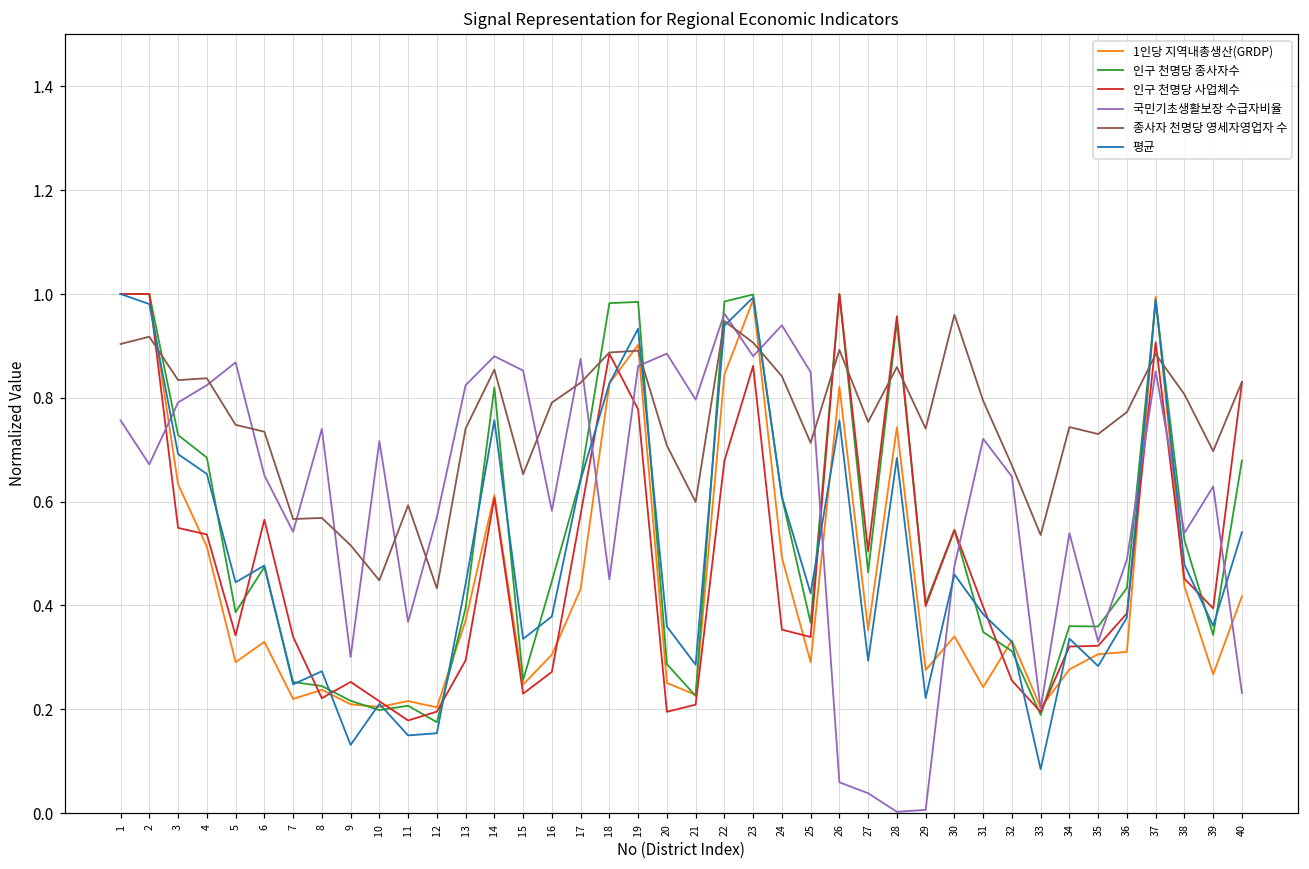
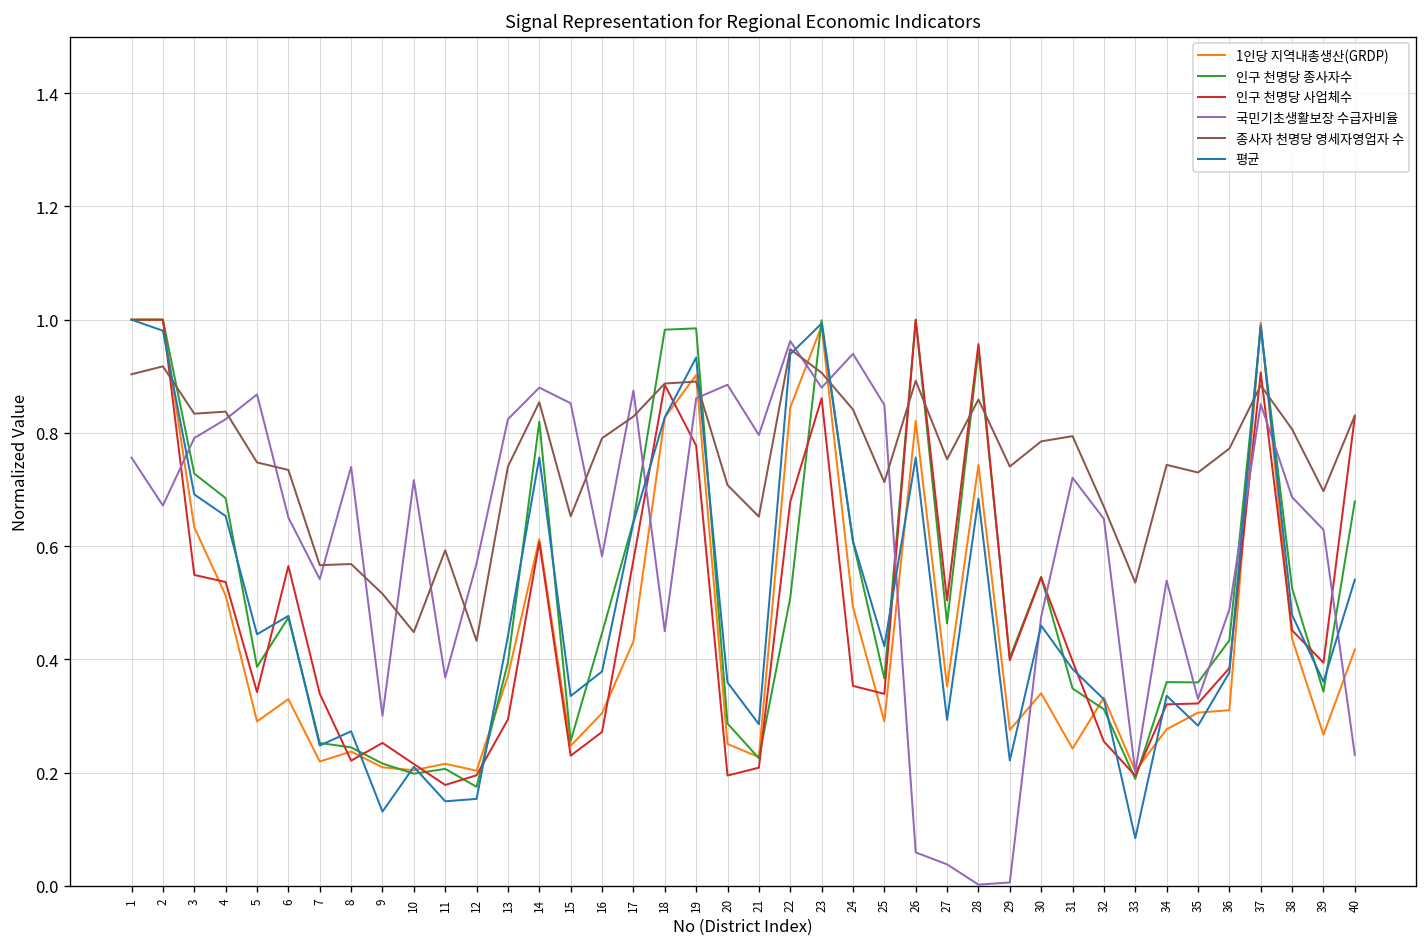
  {
    "1인당 지역내총생산(GRDP)": {
      "3": 0.63,
      "4": 0.51,
      "5": 0.29,
      "6": 0.33,
      "7": 0.22,
      "8": 0.24,
      "9": 0.21,
      "10": 0.20,
      "11": 0.22,
      "12": 0.20,
      "13": 0.37,
      "15": 0.25,
      "16": 0.31,
      "17": 0.43,
      "19": 0.90,
      "20": 0.25,
      "22": 0.84,
      "24": 0.49,
      "25": 0.29,
      "26": 0.82,
      "27": 0.35,
      "28": 0.74,
      "29": 0.28,
      "30": 0.34,
      "31": 0.24,
      "34": 0.28,
      "35": 0.31,
      "36": 0.31,
      "38": 0.44,
      "39": 0.27,
      "40": 0.42
    },
    "인구 천명당 종사자수": {
      "3": 0.73,
      "4": 0.68,
      "5": 0.39,
      "8": 0.24,
      "9": 0.22,
      "10": 0.20,
      "11": 0.21,
      "12": 0.18,
      "13": 0.39,
      "14": 0.82,
      "15": 0.26,
      "16": 0.45,
      "18": 0.98,
      "19": 0.98,
      "20": 0.29,
-     "22": 0.99,
+     "22": 0.51,
      "23": 1.00,
      "25": 0.37,
      "27": 0.46,
      "28": 0.95,
      "31": 0.35,
      "32": 0.31,
      "33": 0.19,
      "34": 0.36,
      "35": 0.36,
      "36": 0.43,
      "38": 0.53,
      "39": 0.34,
      "40": 0.68
    },
    "인구 천명당 사업체수": {
      "3": 0.55,
      "4": 0.54,
      "5": 0.34,
      "6": 0.57,
      "7": 0.34,
      "8": 0.22,
      "9": 0.25,
      "11": 0.18,
      "12": 0.20,
      "13": 0.29,
      "15": 0.23,
      "16": 0.27,
      "17": 0.58,
      "19": 0.78,
      "20": 0.20,
      "21": 0.21,
      "22": 0.68,
      "23": 0.86,
      "24": 0.35,
      "25": 0.34,
      "27": 0.50,
      "28": 0.96,
      "31": 0.40,
      "32": 0.26,
      "33": 0.19,
      "34": 0.32,
      "35": 0.32,
      "36": 0.38,
      "37": 0.91,
      "38": 0.45,
      "39": 0.39
    },
    "국민기초생활보장 수급자비율": {
      "1": 0.76,
      "2": 0.67,
      "3": 0.79,
      "4": 0.82,
      "5": 0.87,
      "6": 0.65,
      "7": 0.54,
      "8": 0.74,
      "9": 0.30,
      "10": 0.72,
      "11": 0.37,
      "12": 0.57,
      "13": 0.82,
      "14": 0.88,
      "15": 0.85,
      "16": 0.58,
      "17": 0.87,
      "18": 0.45,
      "19": 0.86,
      "20": 0.89,
      "21": 0.80,
      "22": 0.96,
      "23": 0.88,
      "24": 0.94,
      "25": 0.85,
      "26": 0.06,
      "27": 0.04,
      "28": 0.00,
      "29": 0.01,
      "30": 0.48,
      "31": 0.72,
      "32": 0.65,
      "34": 0.54,
      "35": 0.33,
      "36": 0.49,
      "37": 0.85,
-     "38": 0.54,
+     "38": 0.69,
      "39": 0.63,
      "40": 0.23
    },
    "종사자 천명당 영세자영업자 수": {
      "1": 0.90,
      "2": 0.92,
      "3": 0.83,
      "4": 0.84,
      "5": 0.75,
      "6": 0.73,
      "7": 0.57,
      "8": 0.57,
      "9": 0.52,
      "10": 0.45,
      "11": 0.59,
      "12": 0.43,
      "13": 0.74,
      "14": 0.85,
      "15": 0.65,
      "16": 0.79,
      "17": 0.83,
      "19": 0.89,
      "20": 0.71,
-     "21": 0.60,
+     "21": 0.65,
      "22": 0.95,
      "23": 0.91,
      "24": 0.84,
      "25": 0.71,
      "26": 0.89,
      "27": 0.75,
      "28": 0.86,
      "29": 0.74,
-     "30": 0.96,
+     "30": 0.79,
      "31": 0.79,
      "32": 0.67,
      "33": 0.54,
      "34": 0.74,
      "35": 0.73,
      "36": 0.77,
      "37": 0.88,
      "38": 0.81,
      "39": 0.70
    },
    "평균": {
      "2": 0.98,
      "3": 0.69,
      "4": 0.65,
      "5": 0.44,
      "8": 0.27,
      "9": 0.13,
      "11": 0.15,
      "12": 0.15,
      "13": 0.44,
      "14": 0.76,
      "15": 0.34,
      "16": 0.38,
      "19": 0.93,
      "20": 0.36,
      "21": 0.29,
      "22": 0.94,
      "25": 0.42,
      "26": 0.76,
      "27": 0.29,
      "28": 0.68,
      "29": 0.22,
      "30": 0.46,
      "31": 0.38,
      "33": 0.08,
      "34": 0.34,
      "35": 0.28,
      "36": 0.38,
      "38": 0.48,
      "39": 0.36,
      "40": 0.54
    }
  }
